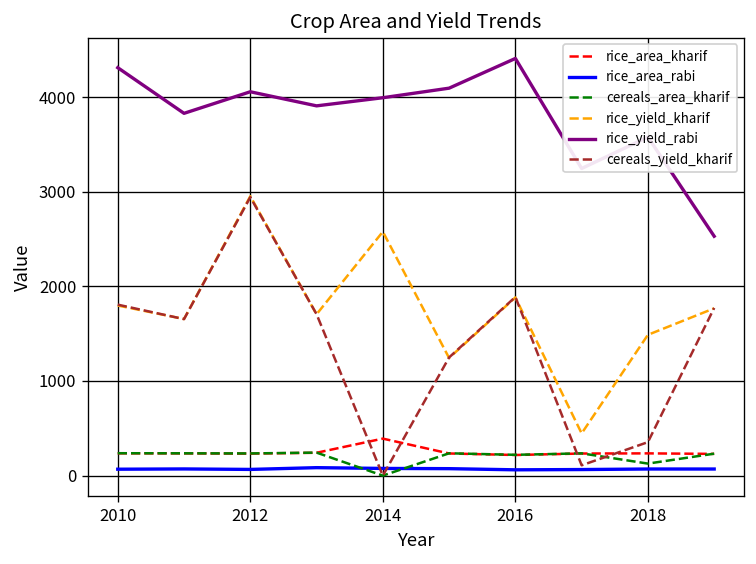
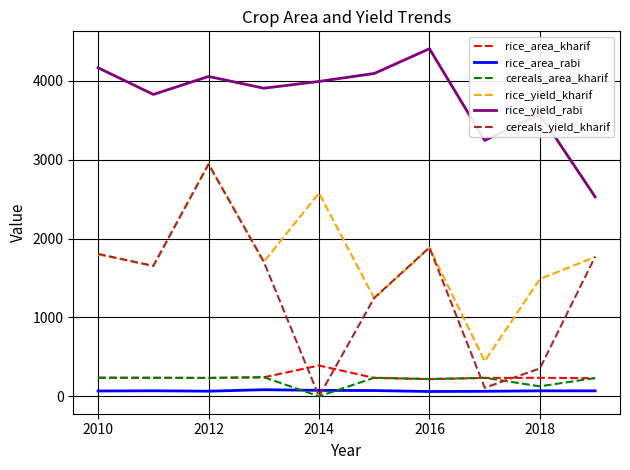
  {
    "rice_area_kharif": {
      "2014": 400,
      "2018": 200
    },
    "rice_area_rabi": {
      "2010": 100,
      "2012": 100,
      "2014": 100,
      "2016": 100,
      "2018": 100
    },
    "cereals_area_kharif": {
      "2018": 100
    },
    "rice_yield_kharif": {
      "2014": 2600,
      "2018": 1500
    },
    "rice_yield_rabi": {
-     "2010": 4300,
+     "2010": 4200,
      "2012": 4100,
      "2014": 4000,
      "2016": 4400
    },
    "cereals_yield_kharif": {
      "2018": 400
    }
  }
